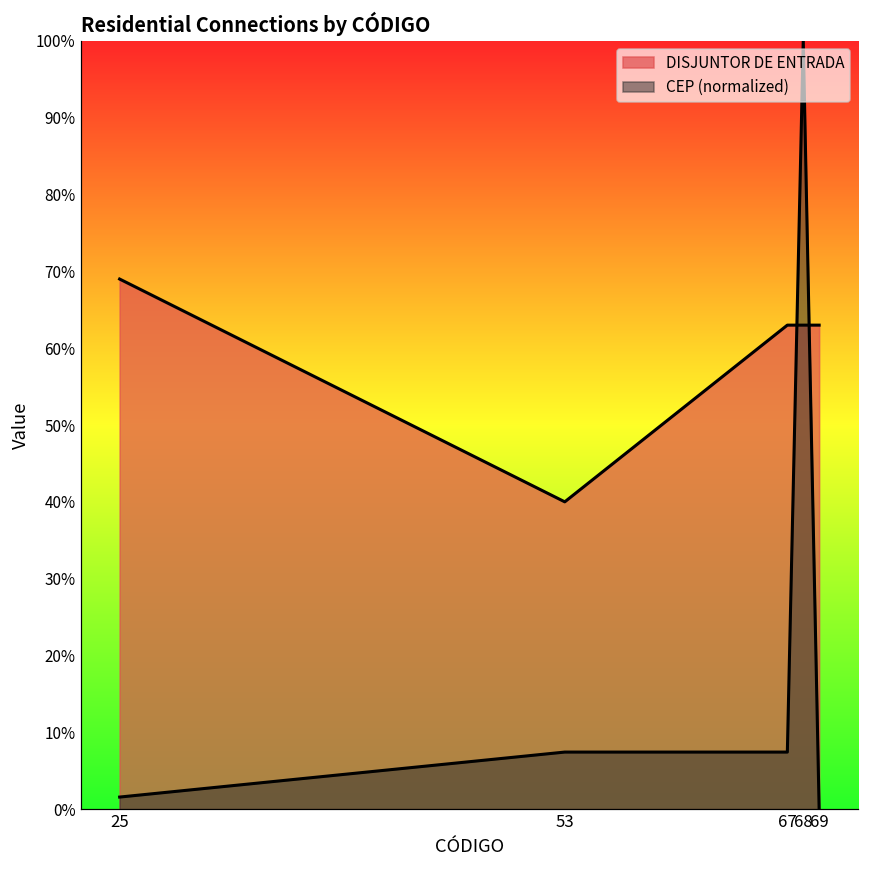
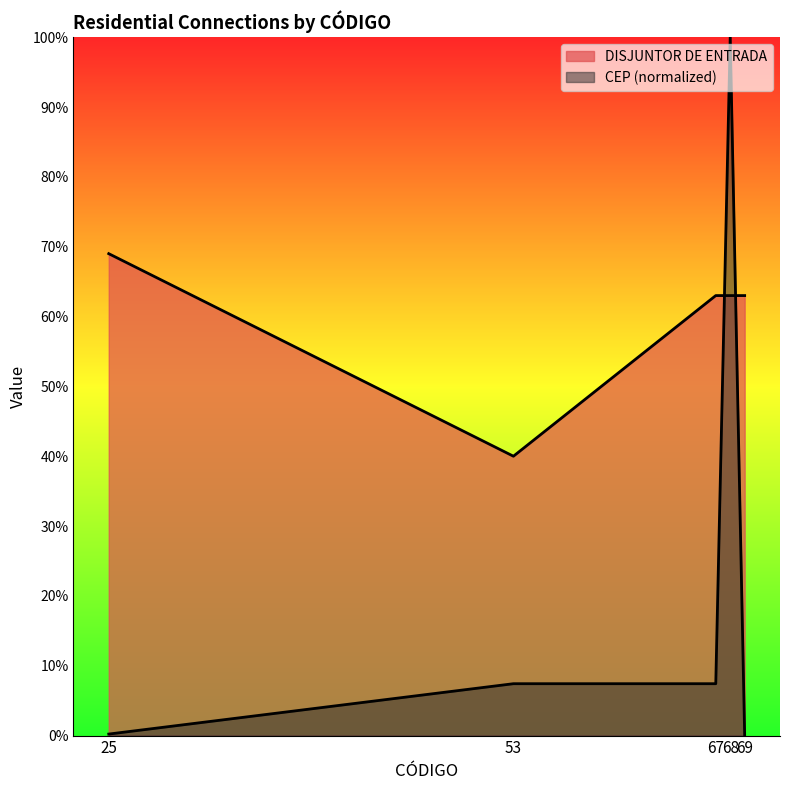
  {
    "DISJUNTOR DE ENTRADA": {
      "25": "69%",
      "53": "40%"
    },
    "CEP (normalized)": {
-     "25": "2%",
+     "25": "0%",
      "53": "7%"
    }
  }
